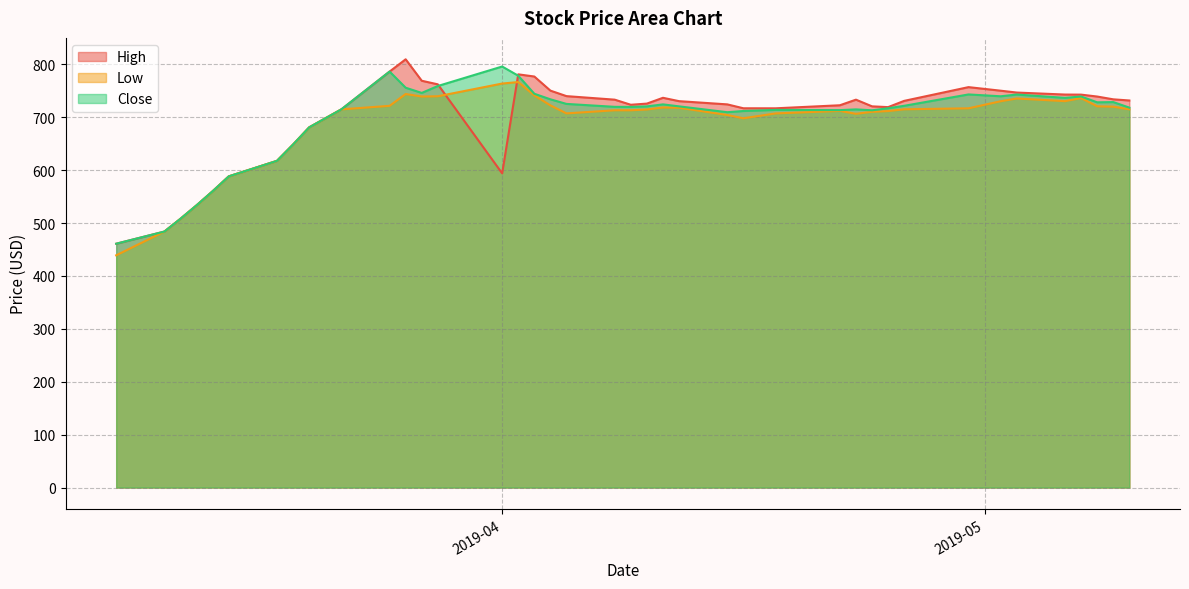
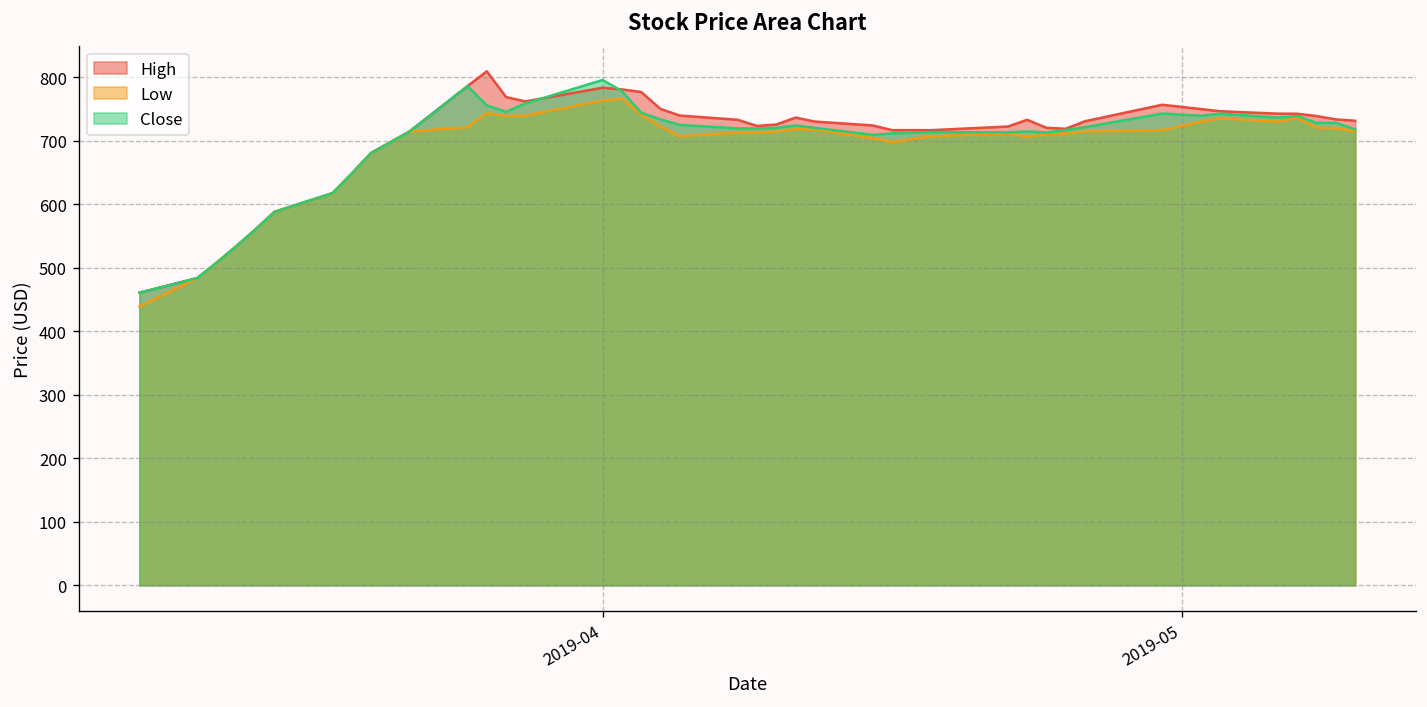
  {
    "High": {
-     "2019-04": 590
+     "2019-04": 780
    },
    "Low": {
      "2019-04": 760
    },
    "Close": {
      "2019-04": 800
    }
  }
